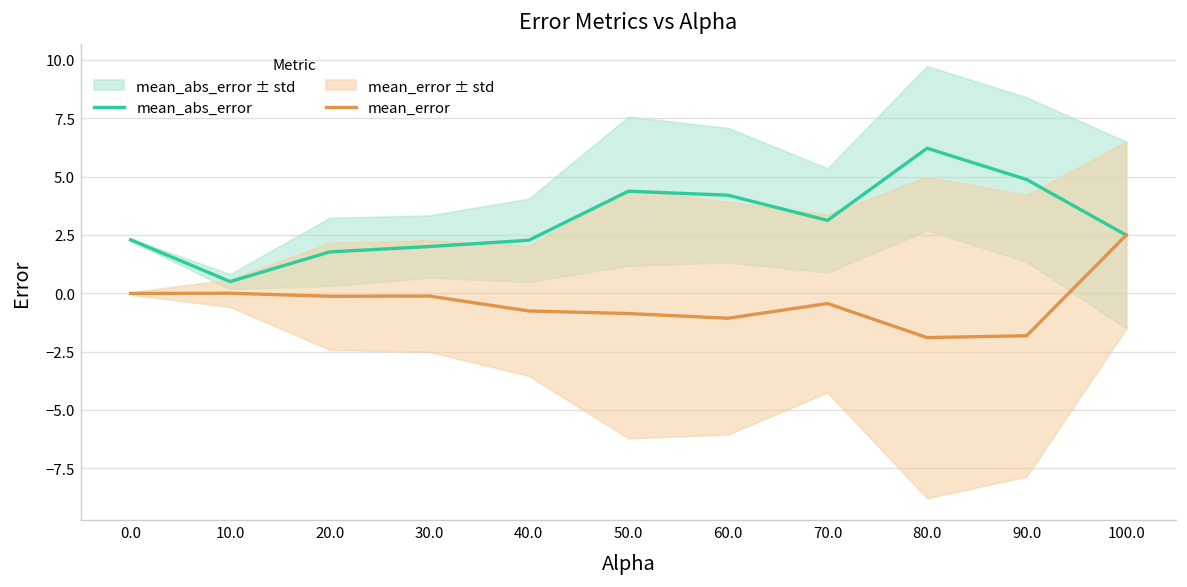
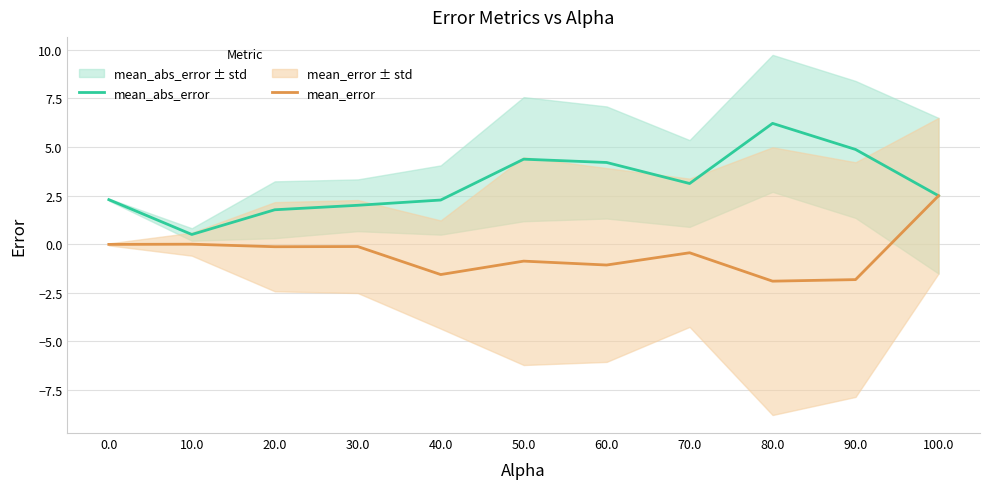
  {
    "mean_abs_error": {
      "20.0": 1.8,
      "30.0": 2.0,
      "40.0": 2.3,
      "60.0": 4.2,
      "70.0": 3.1,
      "80.0": 6.2,
      "90.0": 4.9
    },
    "mean_error": {
      "10.0": 0.0,
      "20.0": -0.1,
      "30.0": -0.1,
-     "40.0": -0.8,
+     "40.0": -1.6,
      "50.0": -0.9,
      "60.0": -1.1,
      "70.0": -0.4,
      "80.0": -1.9,
      "90.0": -1.8
    }
  }
